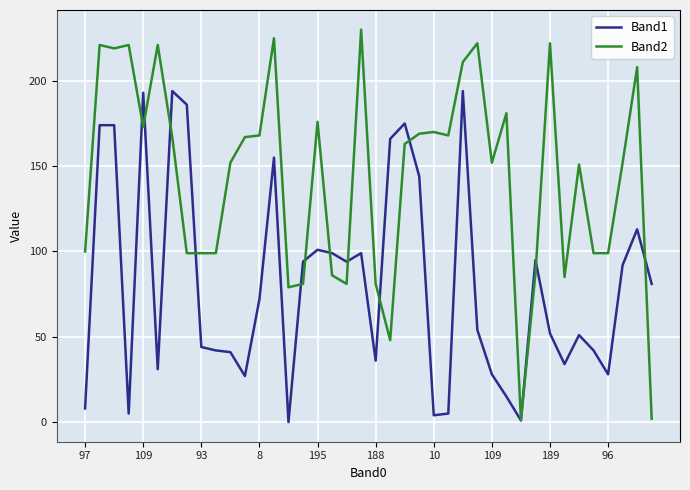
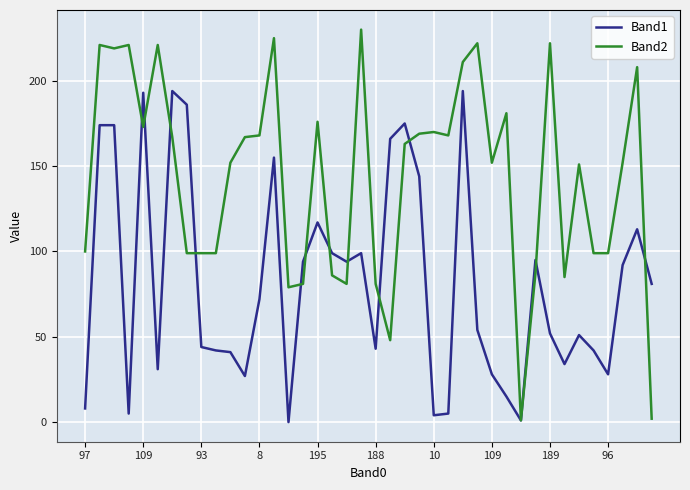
  {
    "Band1": {
      "97": 8,
      "93": 44,
      "8": 72,
-     "195": 101,
-     "188": 36,
+     "195": 117,
+     "188": 43,
      "189": 52,
      "96": 28
    },
    "Band2": {
      "97": 100,
      "93": 99,
      "8": 168,
      "195": 176,
      "188": 81,
      "189": 222,
      "96": 99
    }
  }
